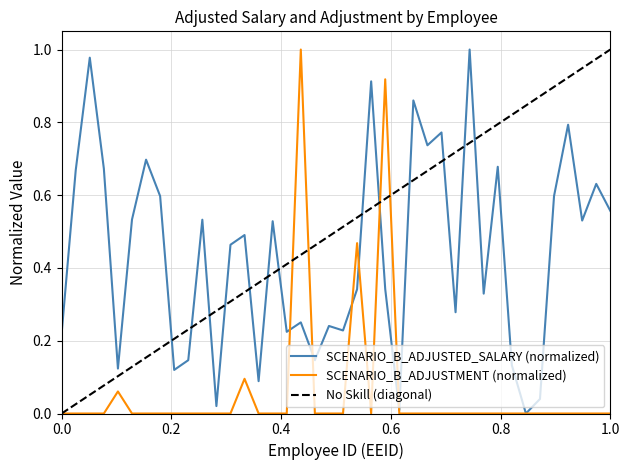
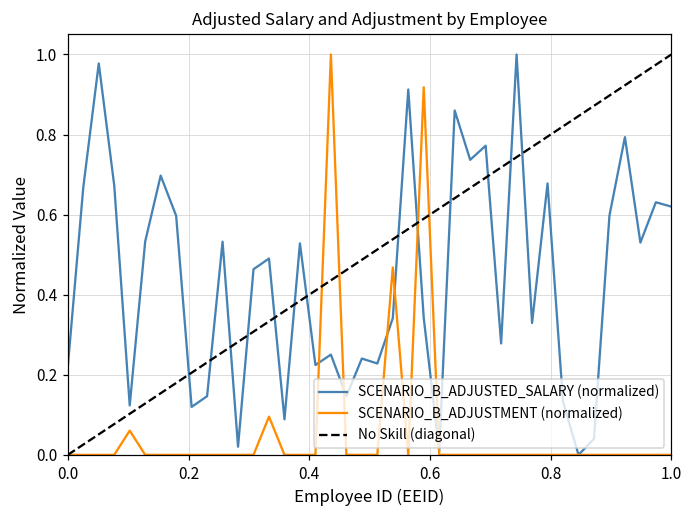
  {
    "SCENARIO_B_ADJUSTED_SALARY (normalized)": {
      "0.0": 0.22,
-     "1.0": 0.56
+     "1.0": 0.62
    },
    "SCENARIO_B_ADJUSTMENT (normalized)": {
      "1.0": 0.00
    },
    "No Skill (diagonal)": {
      "1.0": 1.00
    }
  }
